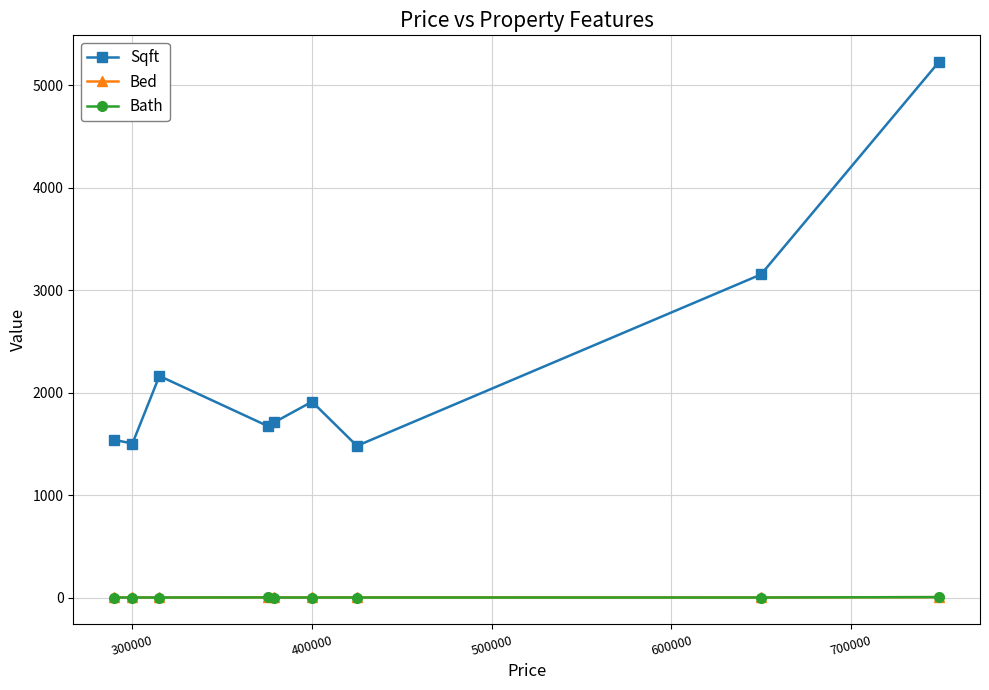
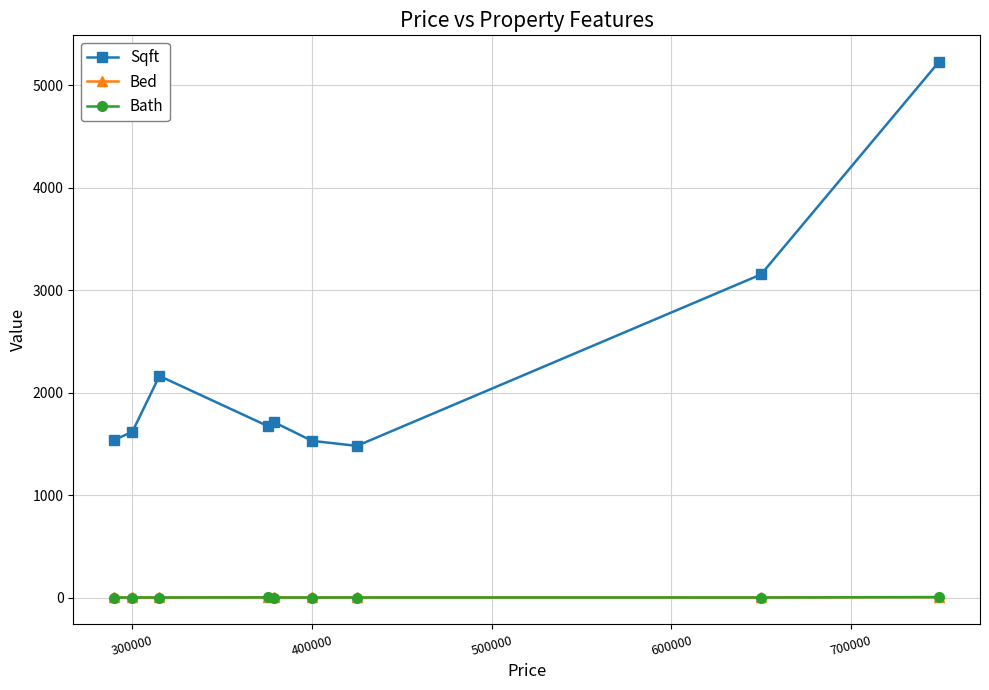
  {
    "Sqft": {
-     "300000": 1500,
-     "400000": 1910
+     "300000": 1620,
+     "400000": 1530
    }
  }
